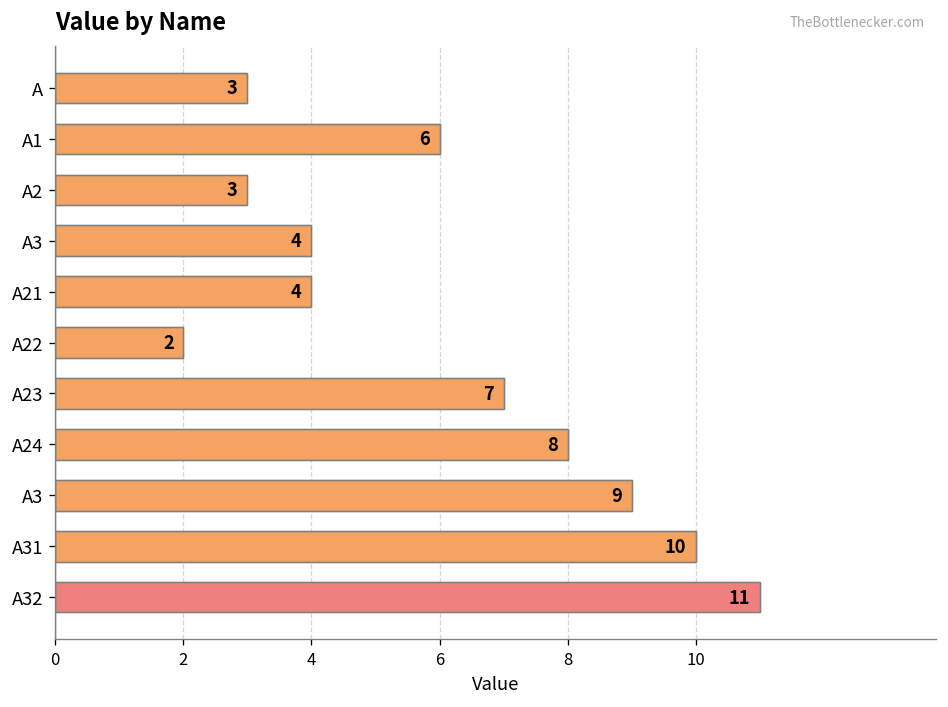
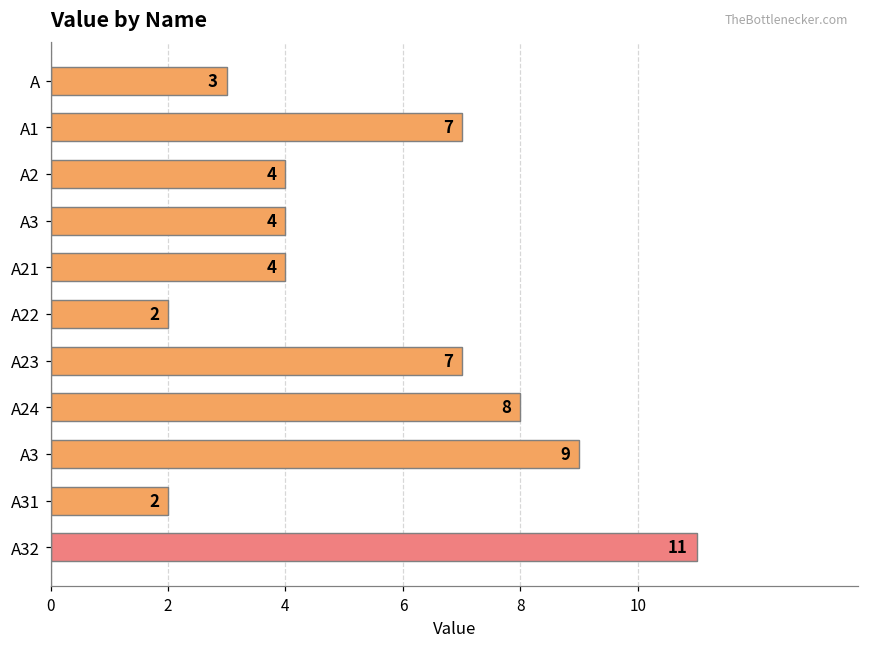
  {
    "A": 3,
-   "A1": 6,
-   "A2": 3,
+   "A1": 7,
+   "A2": 4,
    "A21": 4,
    "A22": 2,
    "A23": 7,
    "A24": 8,
-   "A31": 10,
+   "A31": 2,
    "A32": 11
  }
